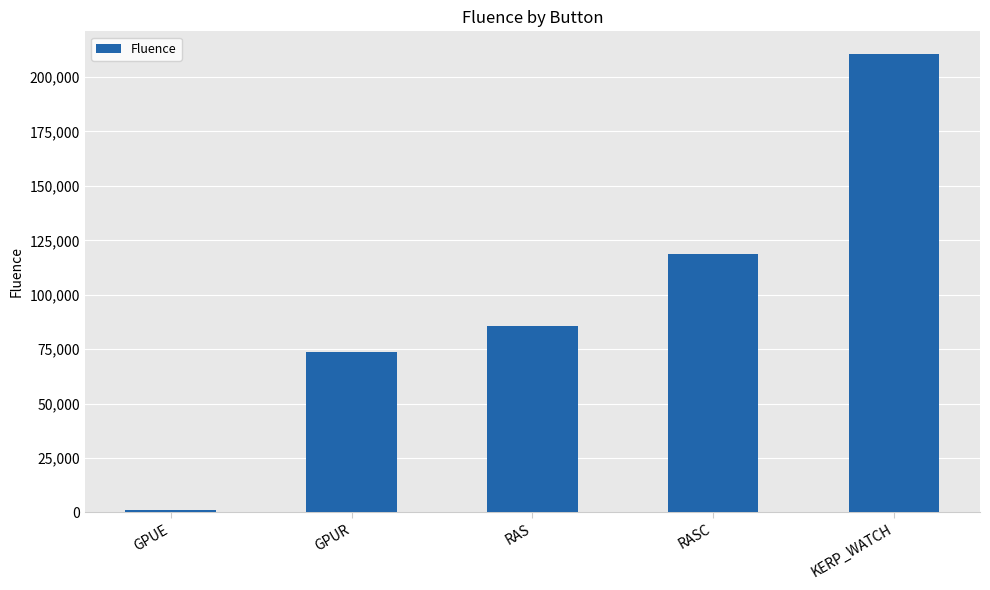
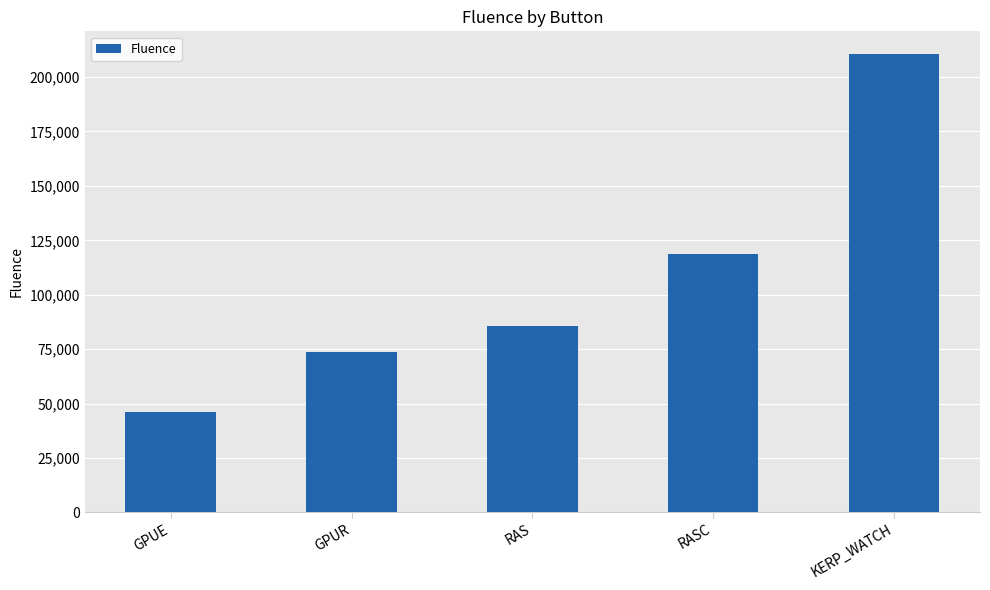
  {
-   "GPUE": "1,000",
+   "GPUE": "46,000",
    "GPUR": "74,000",
    "RAS": "86,000",
    "RASC": "119,000",
    "KERP_WATCH": "210,000"
  }
